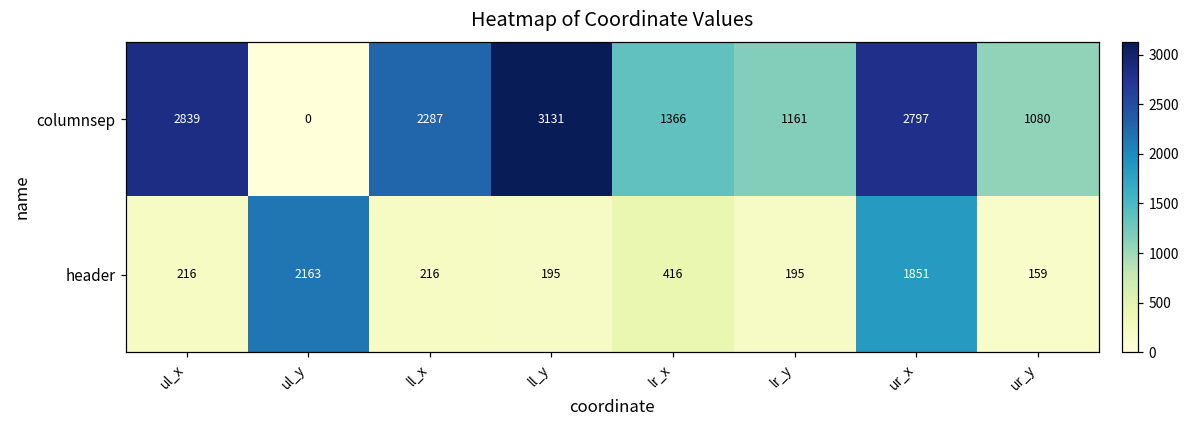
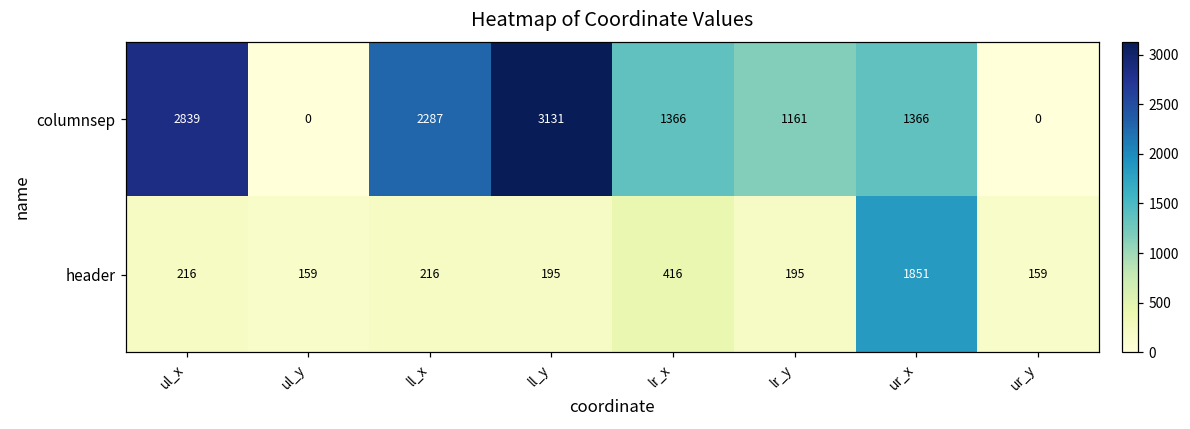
  {
    "columnsep": {
      "ul_x": 2839,
      "ul_y": 0,
      "ll_x": 2287,
      "ll_y": 3131,
      "lr_x": 1366,
      "lr_y": 1161,
-     "ur_x": 2797,
-     "ur_y": 1080
+     "ur_x": 1366,
+     "ur_y": 0
    },
    "header": {
      "ul_x": 216,
-     "ul_y": 2163,
+     "ul_y": 159,
      "ll_x": 216,
      "ll_y": 195,
      "lr_x": 416,
      "lr_y": 195,
      "ur_x": 1851,
      "ur_y": 159
    }
  }
